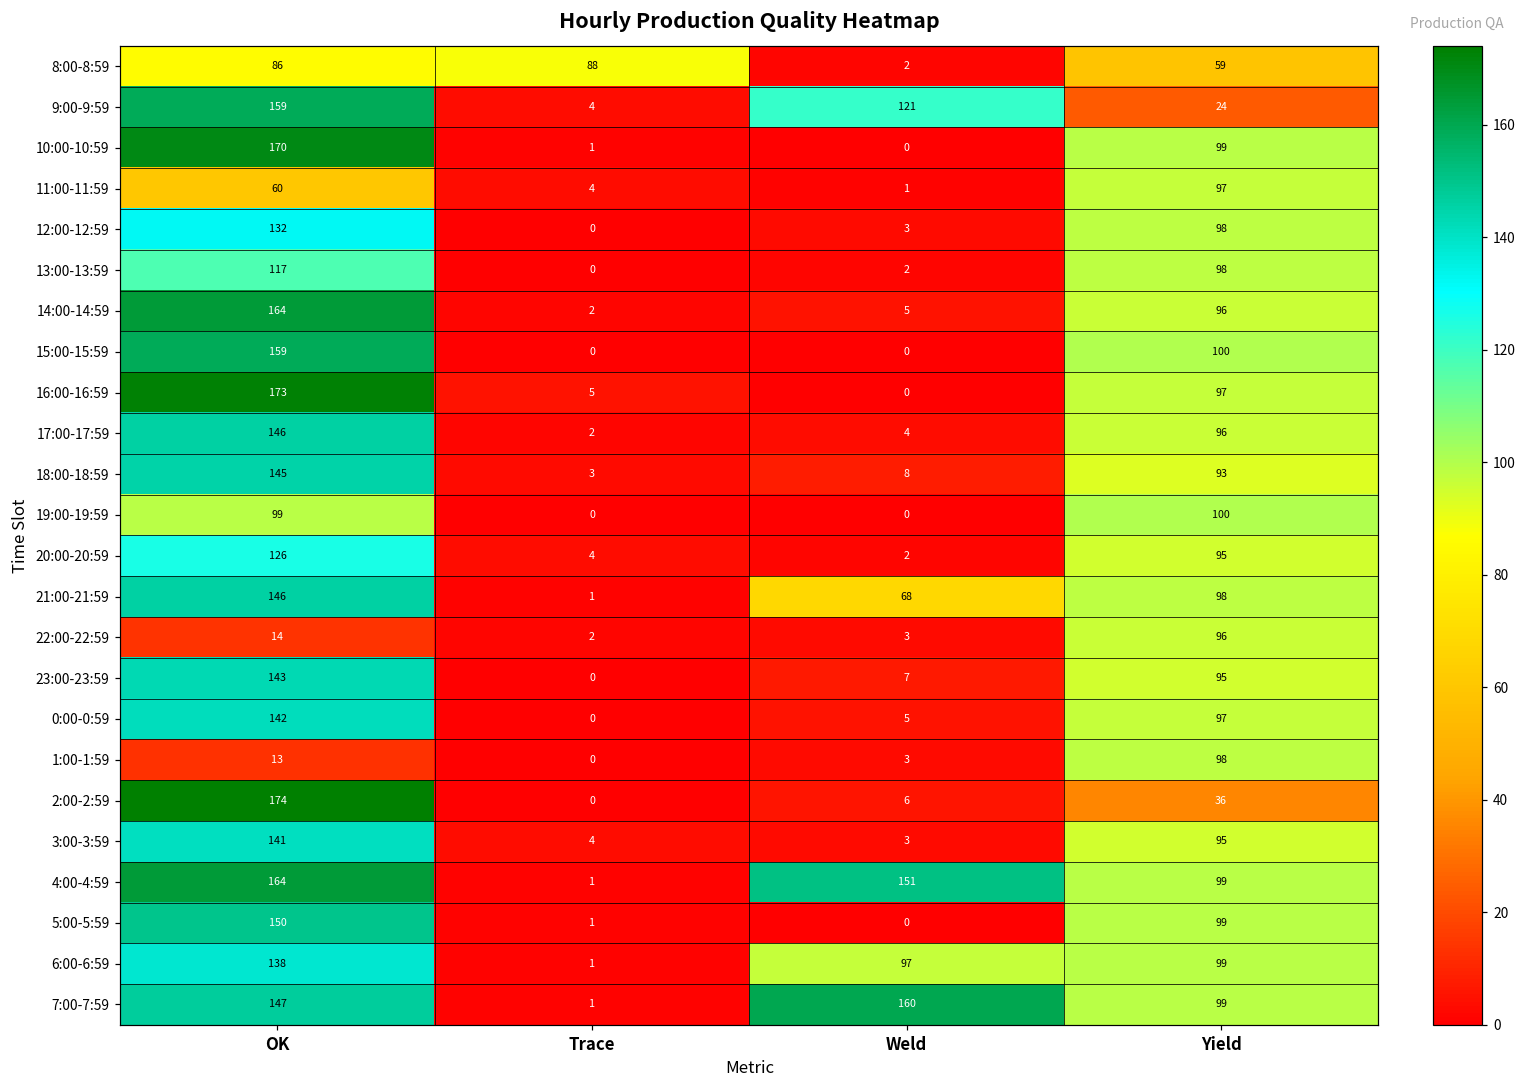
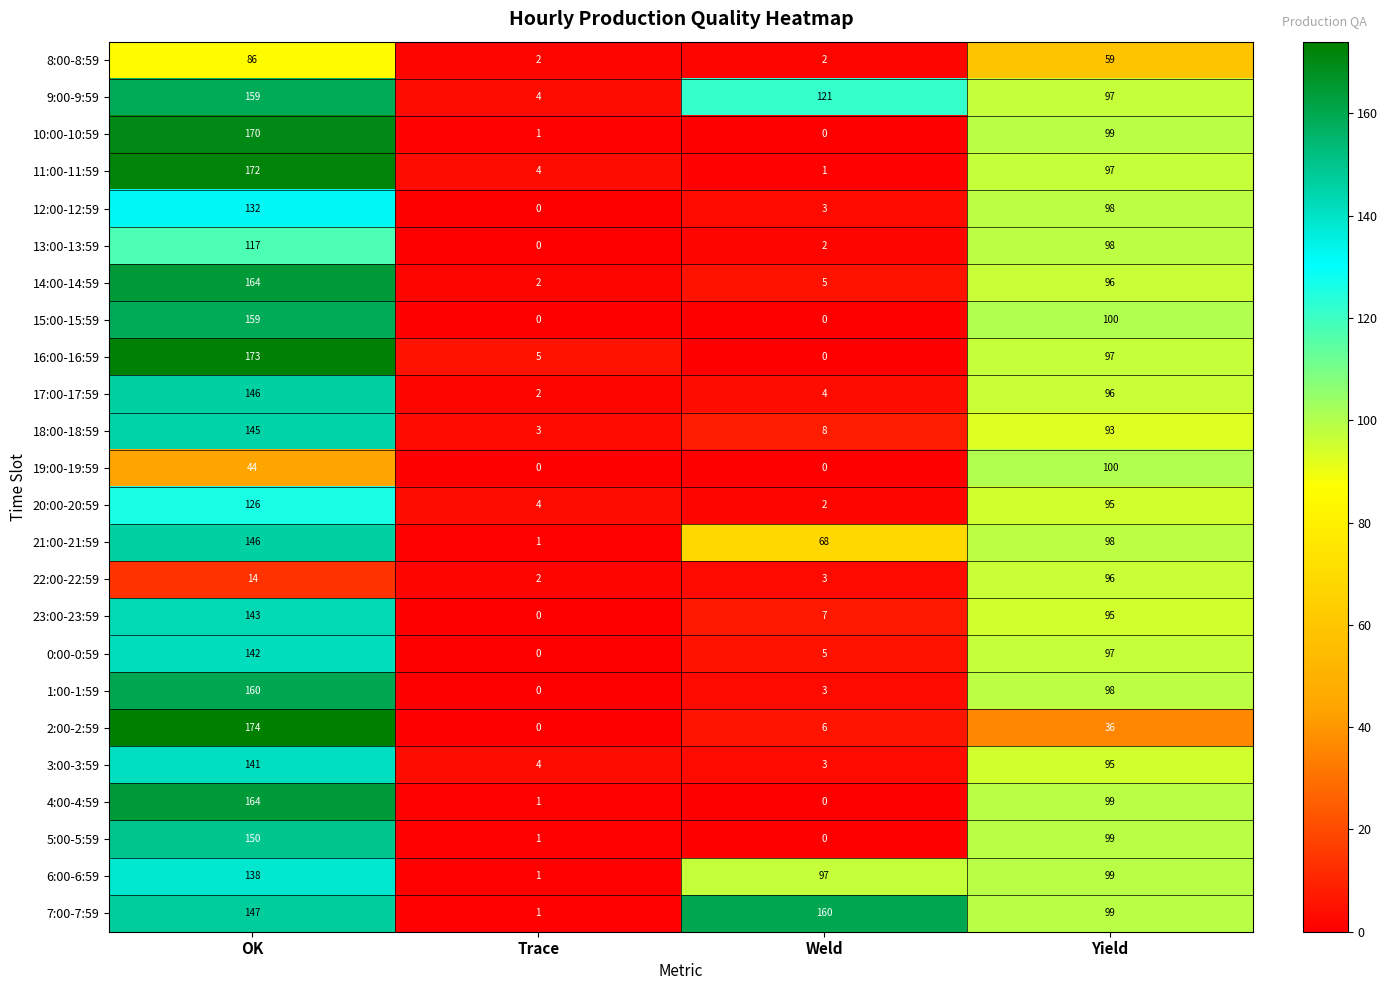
  {
    "8:00-8:59": {
      "OK": 86,
-     "Trace": 88,
+     "Trace": 2,
      "Weld": 2,
      "Yield": 59
    },
    "9:00-9:59": {
      "OK": 159,
      "Trace": 4,
      "Weld": 121,
-     "Yield": 24
+     "Yield": 97
    },
    "10:00-10:59": {
      "OK": 170,
      "Trace": 1,
      "Weld": 0,
      "Yield": 99
    },
    "11:00-11:59": {
-     "OK": 60,
+     "OK": 172,
      "Trace": 4,
      "Weld": 1,
      "Yield": 97
    },
    "12:00-12:59": {
      "OK": 132,
      "Trace": 0,
      "Weld": 3,
      "Yield": 98
    },
    "13:00-13:59": {
      "OK": 117,
      "Trace": 0,
      "Weld": 2,
      "Yield": 98
    },
    "14:00-14:59": {
      "OK": 164,
      "Trace": 2,
      "Weld": 5,
      "Yield": 96
    },
    "15:00-15:59": {
      "OK": 159,
      "Trace": 0,
      "Weld": 0,
      "Yield": 100
    },
    "16:00-16:59": {
      "OK": 173,
      "Trace": 5,
      "Weld": 0,
      "Yield": 97
    },
    "17:00-17:59": {
      "OK": 146,
      "Trace": 2,
      "Weld": 4,
      "Yield": 96
    },
    "18:00-18:59": {
      "OK": 145,
      "Trace": 3,
      "Weld": 8,
      "Yield": 93
    },
    "19:00-19:59": {
-     "OK": 99,
+     "OK": 44,
      "Trace": 0,
      "Weld": 0,
      "Yield": 100
    },
    "20:00-20:59": {
      "OK": 126,
      "Trace": 4,
      "Weld": 2,
      "Yield": 95
    },
    "21:00-21:59": {
      "OK": 146,
      "Trace": 1,
      "Weld": 68,
      "Yield": 98
    },
    "22:00-22:59": {
      "OK": 14,
      "Trace": 2,
      "Weld": 3,
      "Yield": 96
    },
    "23:00-23:59": {
      "OK": 143,
      "Trace": 0,
      "Weld": 7,
      "Yield": 95
    },
    "0:00-0:59": {
      "OK": 142,
      "Trace": 0,
      "Weld": 5,
      "Yield": 97
    },
    "1:00-1:59": {
-     "OK": 13,
+     "OK": 160,
      "Trace": 0,
      "Weld": 3,
      "Yield": 98
    },
    "2:00-2:59": {
      "OK": 174,
      "Trace": 0,
      "Weld": 6,
      "Yield": 36
    },
    "3:00-3:59": {
      "OK": 141,
      "Trace": 4,
      "Weld": 3,
      "Yield": 95
    },
    "4:00-4:59": {
      "OK": 164,
      "Trace": 1,
-     "Weld": 151,
+     "Weld": 0,
      "Yield": 99
    },
    "5:00-5:59": {
      "OK": 150,
      "Trace": 1,
      "Weld": 0,
      "Yield": 99
    },
    "6:00-6:59": {
      "OK": 138,
      "Trace": 1,
      "Weld": 97,
      "Yield": 99
    },
    "7:00-7:59": {
      "OK": 147,
      "Trace": 1,
      "Weld": 160,
      "Yield": 99
    }
  }
